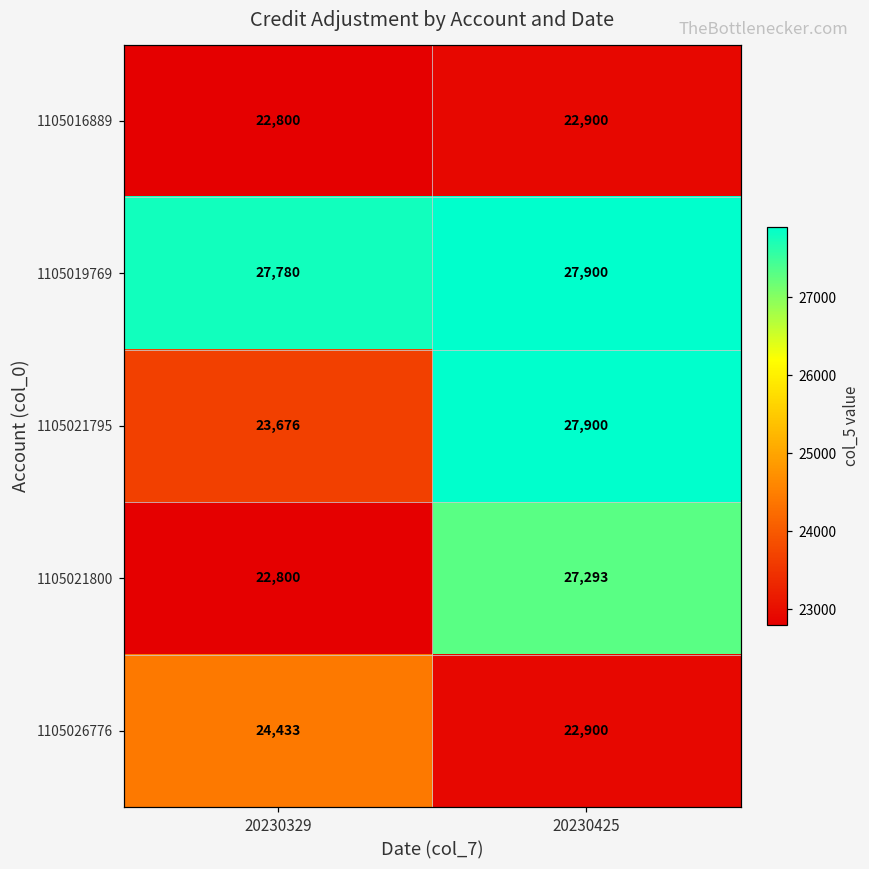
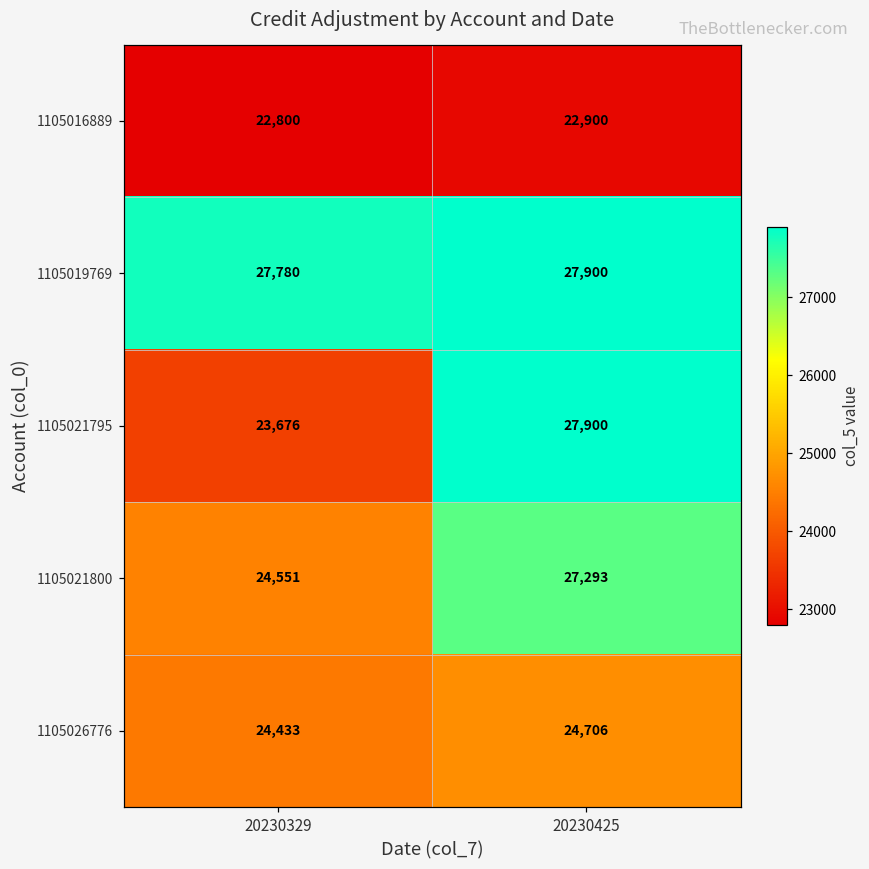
  {
    "1105016889": {
      "20230329": "22,800",
      "20230425": "22,900"
    },
    "1105019769": {
      "20230329": "27,780",
      "20230425": "27,900"
    },
    "1105021795": {
      "20230329": "23,676",
      "20230425": "27,900"
    },
    "1105021800": {
-     "20230329": "22,800",
+     "20230329": "24,551",
      "20230425": "27,293"
    },
    "1105026776": {
      "20230329": "24,433",
-     "20230425": "22,900"
+     "20230425": "24,706"
    }
  }
